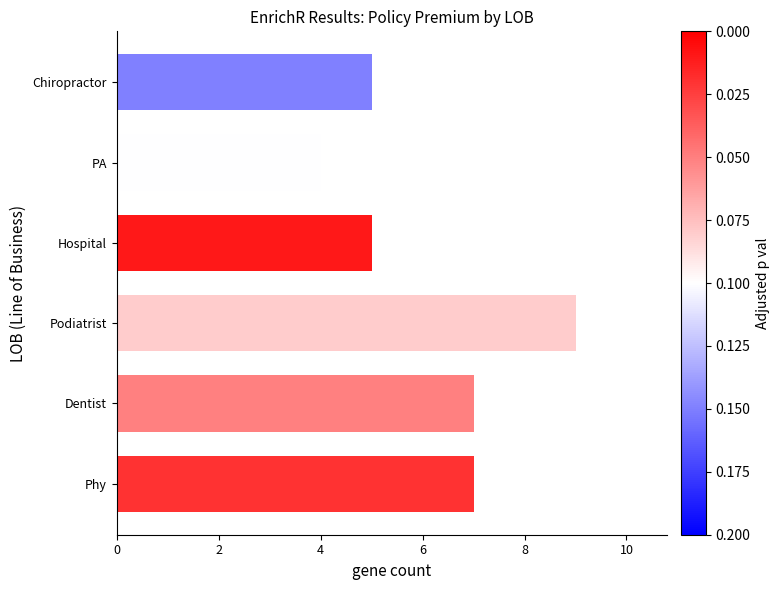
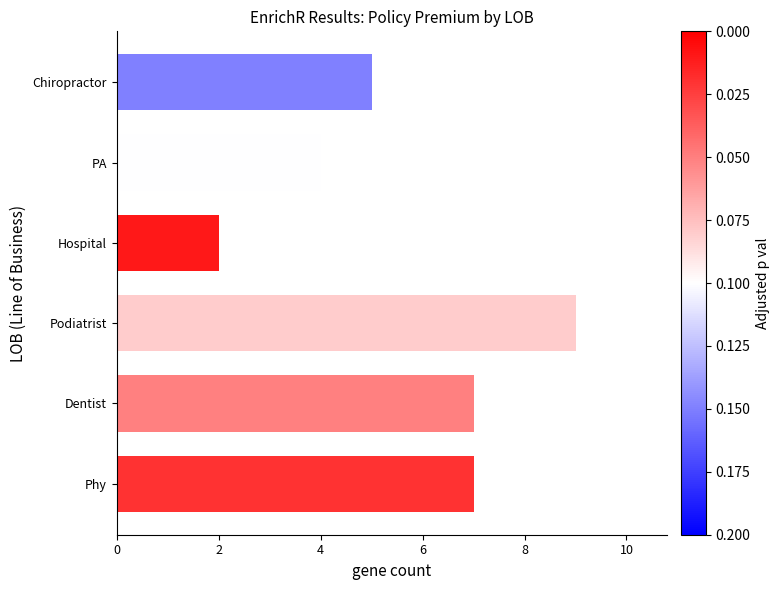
  {
    "Chiropractor": 5,
    "PA": 4,
-   "Hospital": 5,
+   "Hospital": 2,
    "Podiatrist": 9,
    "Dentist": 7,
    "Phy": 7
  }
